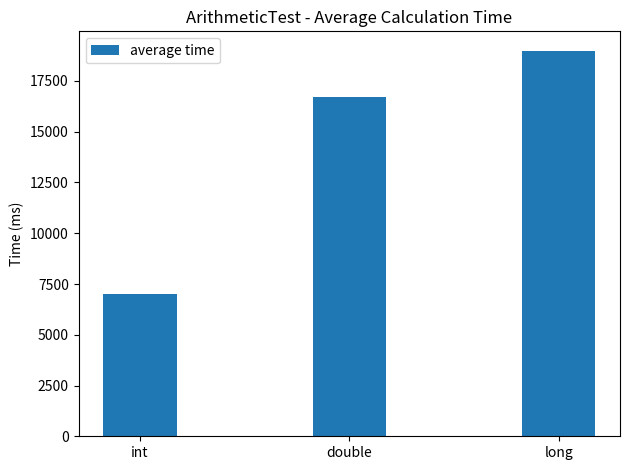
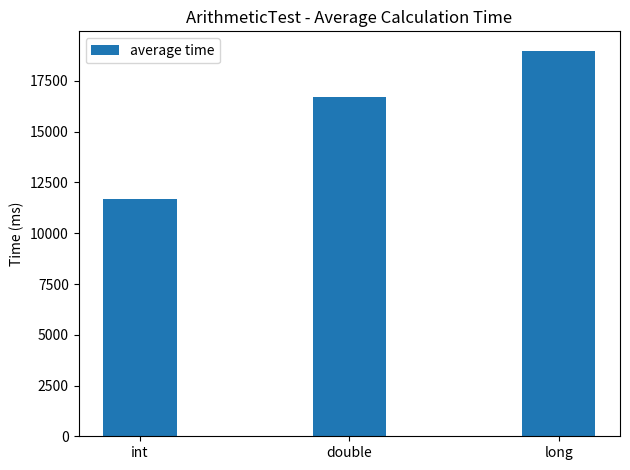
  {
-   "int": 7000,
+   "int": 11700,
    "double": 16700,
    "long": 19000
  }
